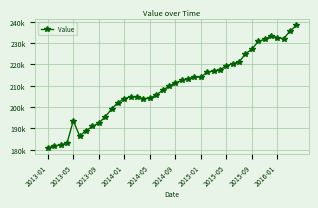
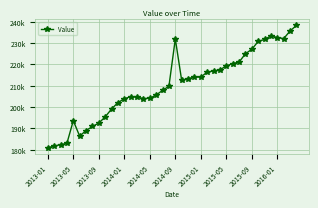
  {
    "2013-01": 181000,
    "2013-05": 194000,
    "2013-09": 193000,
    "2014-01": 204000,
    "2014-05": 204000,
-   "2014-09": 211000,
+   "2014-09": 232000,
    "2015-01": 214000,
    "2015-05": 219000,
    "2015-09": 227000,
    "2016-01": 233000
  }
